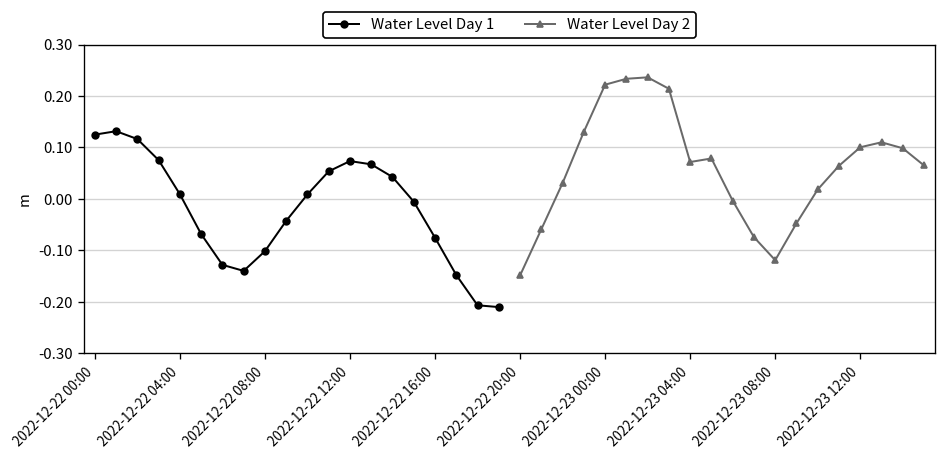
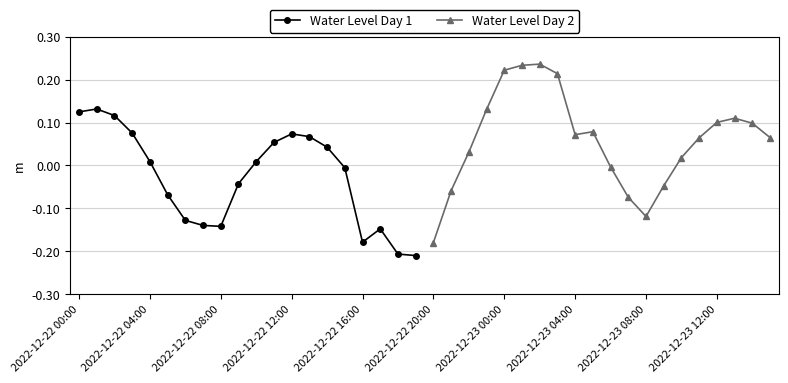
  {
    "Water Level Day 1": {
      "2022-12-22 00:00": 0.12,
      "2022-12-22 04:00": 0.01,
-     "2022-12-22 08:00": -0.10,
+     "2022-12-22 08:00": -0.14,
      "2022-12-22 12:00": 0.07,
-     "2022-12-22 16:00": -0.08
+     "2022-12-22 16:00": -0.18
    },
    "Water Level Day 2": {
-     "2022-12-22 20:00": -0.15,
+     "2022-12-22 20:00": -0.18,
      "2022-12-23 00:00": 0.22,
      "2022-12-23 04:00": 0.07,
      "2022-12-23 08:00": -0.12,
      "2022-12-23 12:00": 0.10
    }
  }
